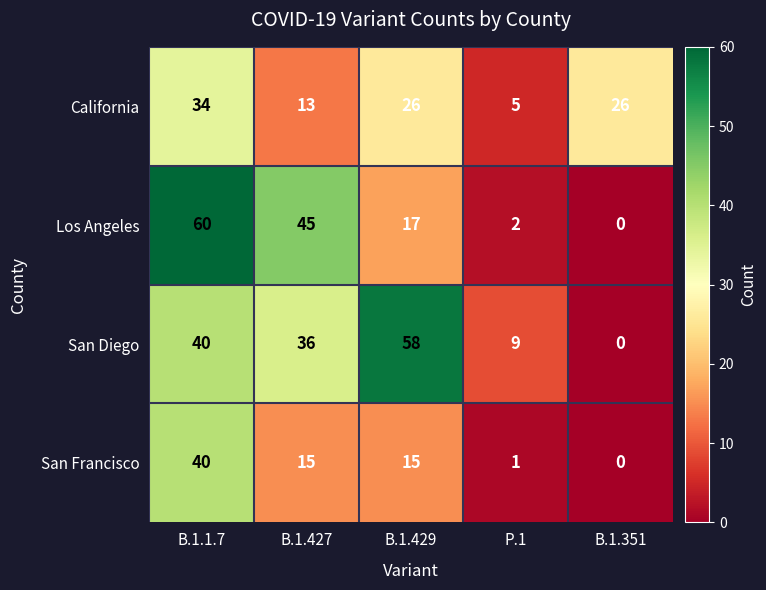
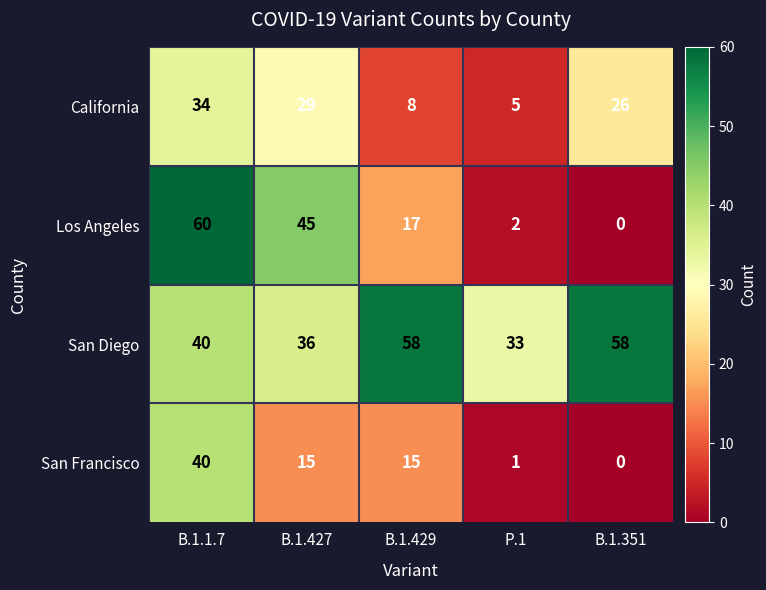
  {
    "California": {
      "B.1.1.7": 34,
-     "B.1.427": 13,
-     "B.1.429": 26,
+     "B.1.427": 29,
+     "B.1.429": 8,
      "P.1": 5,
      "B.1.351": 26
    },
    "Los Angeles": {
      "B.1.1.7": 60,
      "B.1.427": 45,
      "B.1.429": 17,
      "P.1": 2,
      "B.1.351": 0
    },
    "San Diego": {
      "B.1.1.7": 40,
      "B.1.427": 36,
      "B.1.429": 58,
-     "P.1": 9,
-     "B.1.351": 0
+     "P.1": 33,
+     "B.1.351": 58
    },
    "San Francisco": {
      "B.1.1.7": 40,
      "B.1.427": 15,
      "B.1.429": 15,
      "P.1": 1,
      "B.1.351": 0
    }
  }
